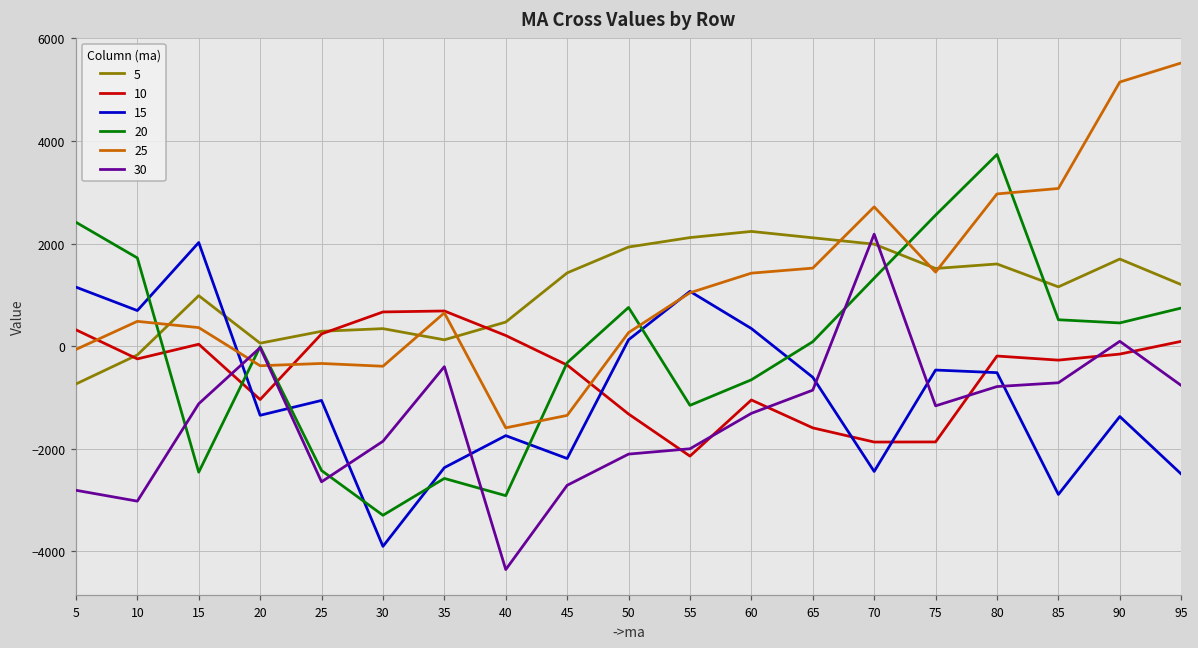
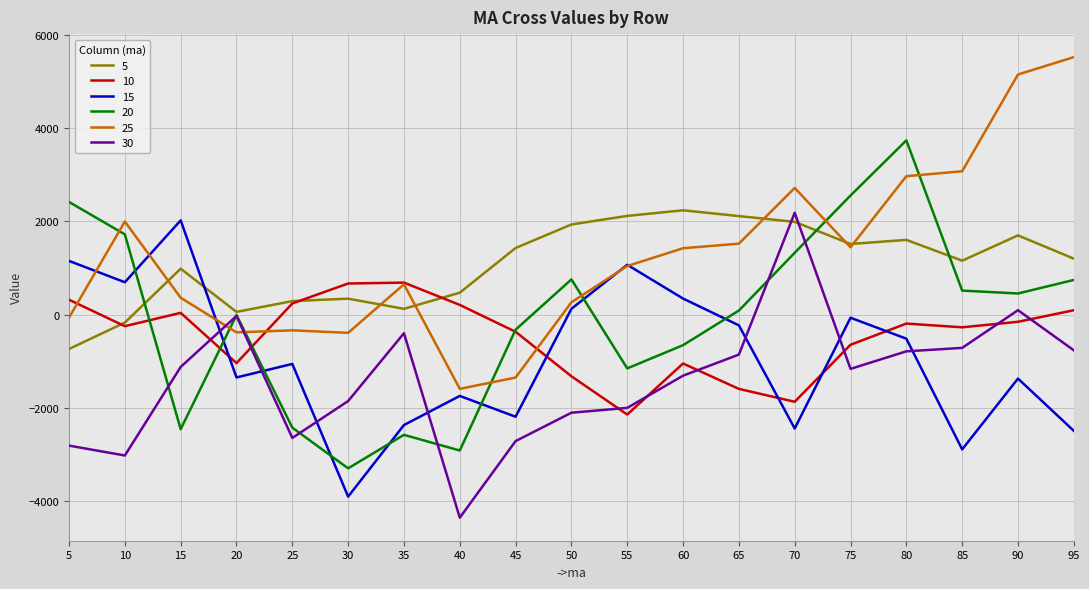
  {
    "5": {
      "5": -700,
      "10": -200,
      "15": 1000,
      "20": 100,
      "30": 300,
      "35": 100,
      "40": 500,
      "45": 1400,
      "50": 1900,
      "55": 2100,
      "60": 2200,
      "65": 2100,
      "70": 2000,
      "75": 1500,
      "80": 1600,
      "85": 1200,
      "90": 1700,
      "95": 1200
    },
    "10": {
      "5": 300,
      "10": -200,
      "15": 0,
      "20": -1000,
      "30": 700,
      "40": 200,
      "50": -1300,
      "55": -2100,
      "60": -1000,
      "65": -1600,
      "70": -1900,
-     "75": -1900,
+     "75": -600,
      "80": -200,
      "85": -300,
      "90": -200,
      "95": 100
    },
    "15": {
      "5": 1200,
      "10": 700,
      "15": 2000,
      "20": -1300,
      "25": -1100,
      "30": -3900,
      "35": -2400,
      "40": -1700,
      "45": -2200,
      "50": 100,
      "60": 300,
-     "65": -600,
+     "65": -200,
      "70": -2400,
-     "75": -500,
+     "75": -100,
      "80": -500,
      "85": -2900,
      "90": -1400,
      "95": -2500
    },
    "20": {
      "5": 2400,
      "10": 1700,
      "15": -2500,
      "25": -2400,
      "30": -3300,
      "35": -2600,
      "40": -2900,
      "50": 800,
      "55": -1200,
      "60": -700,
      "65": 100,
      "70": 1300,
      "75": 2600,
      "80": 3700,
      "85": 500,
      "90": 500,
      "95": 700
    },
    "25": {
      "5": -100,
-     "10": 500,
+     "10": 2000,
      "15": 400,
      "20": -400,
      "25": -300,
      "30": -400,
      "40": -1600,
      "45": -1300,
      "50": 300,
      "60": 1400,
      "65": 1500,
      "70": 2700,
      "75": 1400,
      "80": 3000,
      "85": 3100,
      "90": 5100,
      "95": 5500
    },
    "30": {
      "5": -2800,
      "10": -3000,
      "15": -1100,
      "25": -2600,
      "30": -1900,
      "35": -400,
      "40": -4400,
      "45": -2700,
      "50": -2100,
      "55": -2000,
      "60": -1300,
      "65": -900,
      "70": 2200,
      "75": -1200,
      "80": -800,
      "85": -700,
      "90": 100,
      "95": -800
    }
  }
